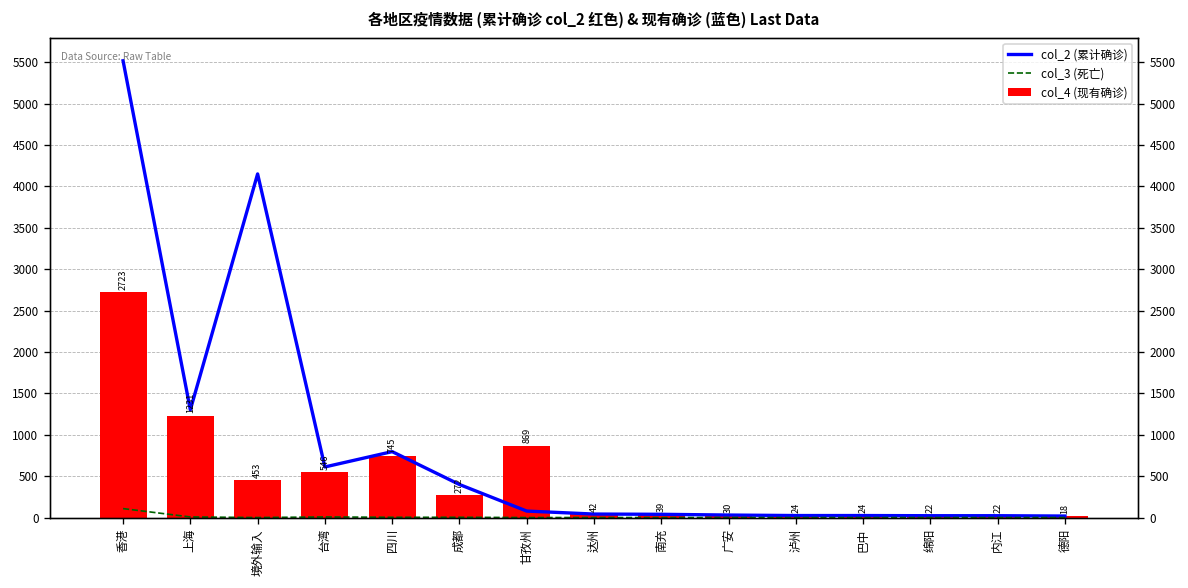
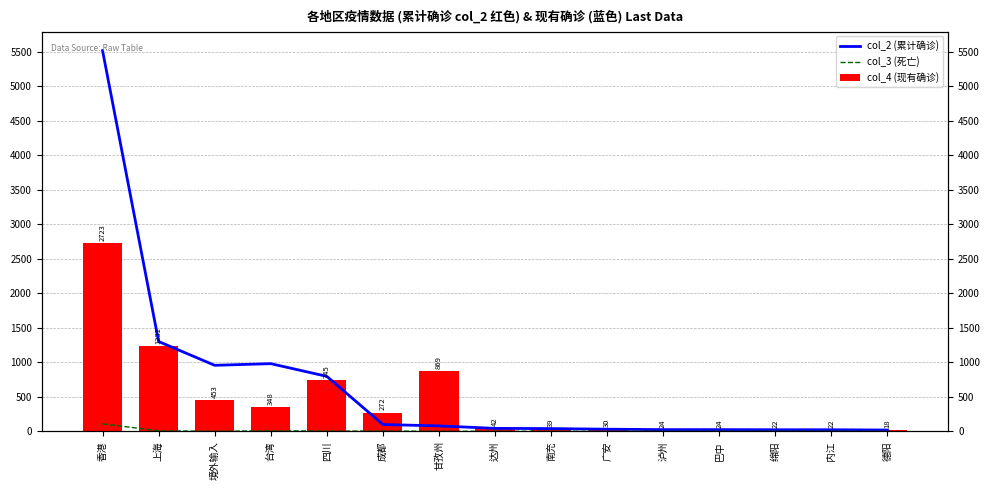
  {
    "col_2 (累计确诊)": {
      "香港": 5500,
-     "境外输入": 4200,
-     "台湾": 600,
-     "成都": 400,
+     "境外输入": 1000,
+     "台湾": 1000,
+     "成都": 100,
      "甘孜州": 100
    },
    "col_4 (现有确诊)": {
      "香港": 2723,
      "境外输入": 453,
-     "台湾": 546,
+     "台湾": 348,
      "甘孜州": 869,
      "达州": 42,
      "南充": 39,
      "广安": 30,
      "绵阳": 22,
      "内江": 22
    },
    "col_3 (死亡)": {
      "香港": 100,
      "上海": 0,
      "境外输入": 0,
      "台湾": 0,
      "四川": 0,
      "成都": 0,
      "甘孜州": 0,
      "达州": 0,
      "南充": 0
    }
  }
